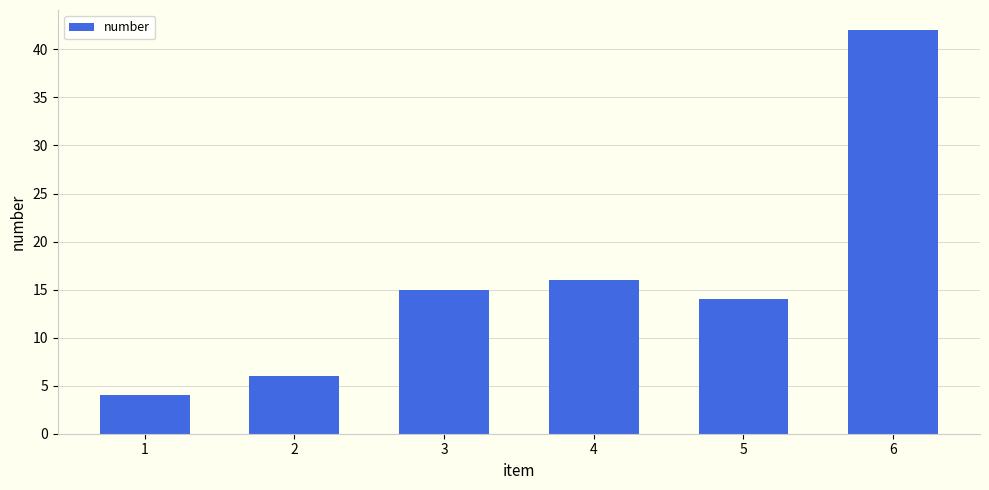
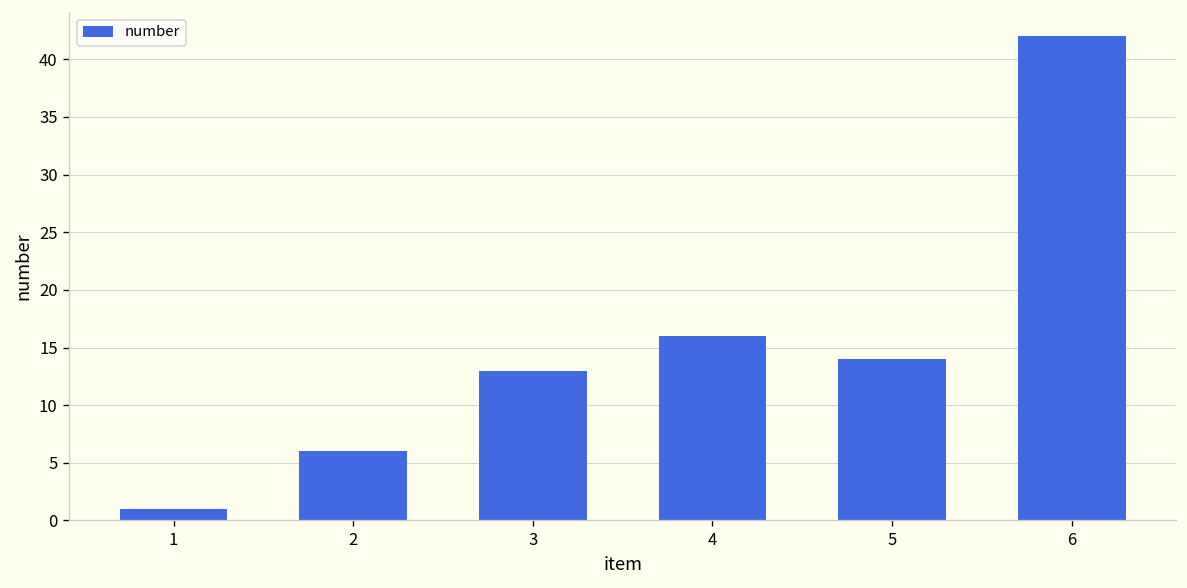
  {
-   "1": 4,
+   "1": 1,
    "2": 6,
-   "3": 15,
+   "3": 13,
    "4": 16,
    "5": 14,
    "6": 42
  }
